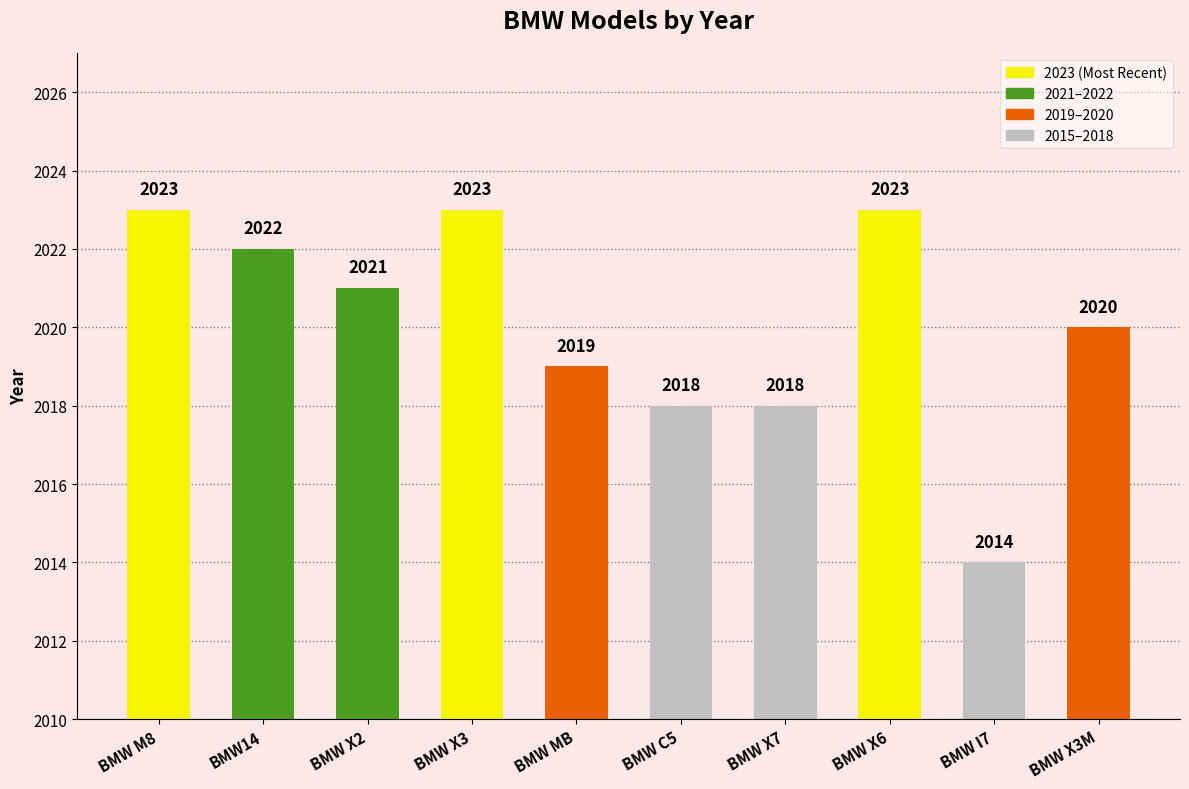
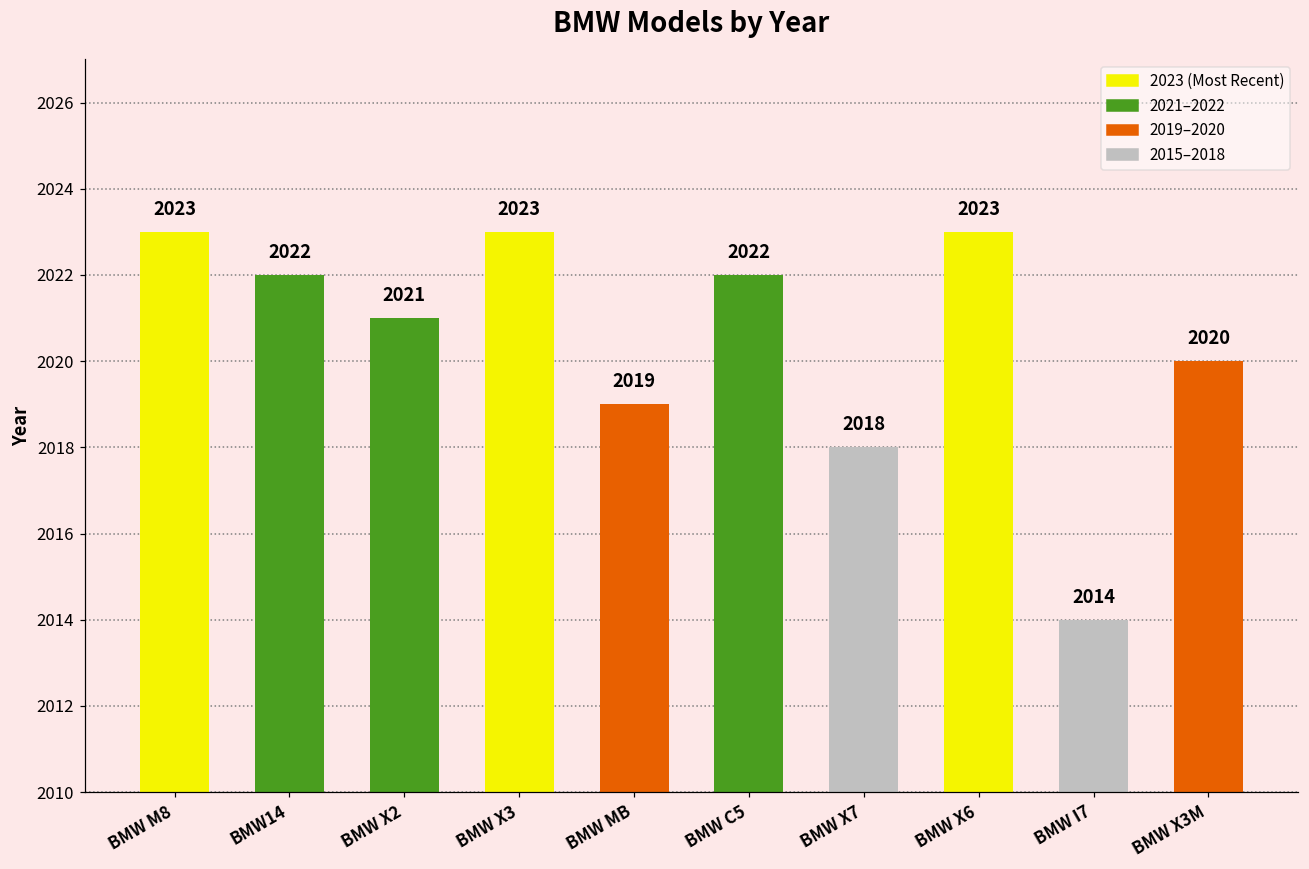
  {
    "BMW M8": 2023,
    "BMW14": 2022,
    "BMW X2": 2021,
    "BMW X3": 2023,
    "BMW MB": 2019,
-   "BMW C5": 2018,
+   "BMW C5": 2022,
    "BMW X7": 2018,
    "BMW X6": 2023,
    "BMW I7": 2014,
    "BMW X3M": 2020
  }
